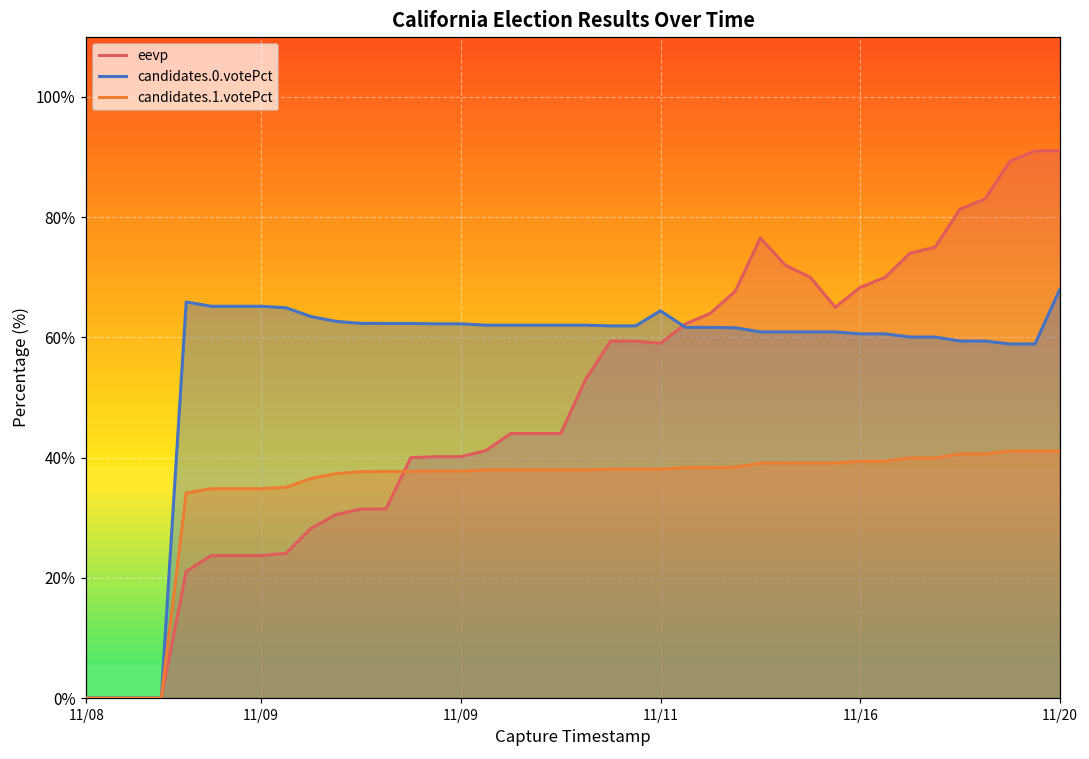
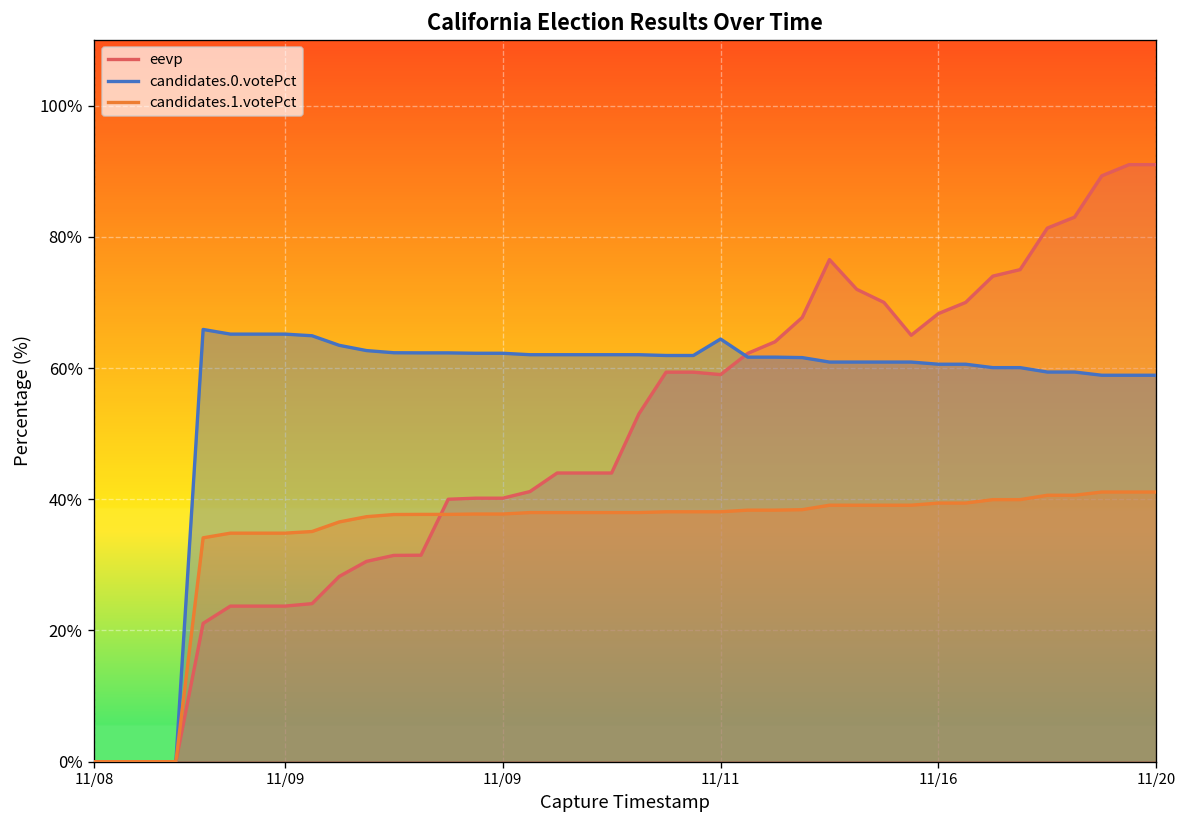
  {
    "candidates.0.votePct": {
      "11/11": "64%",
      "11/16": "61%",
-     "11/20": "68%"
+     "11/20": "59%"
    }
  }
